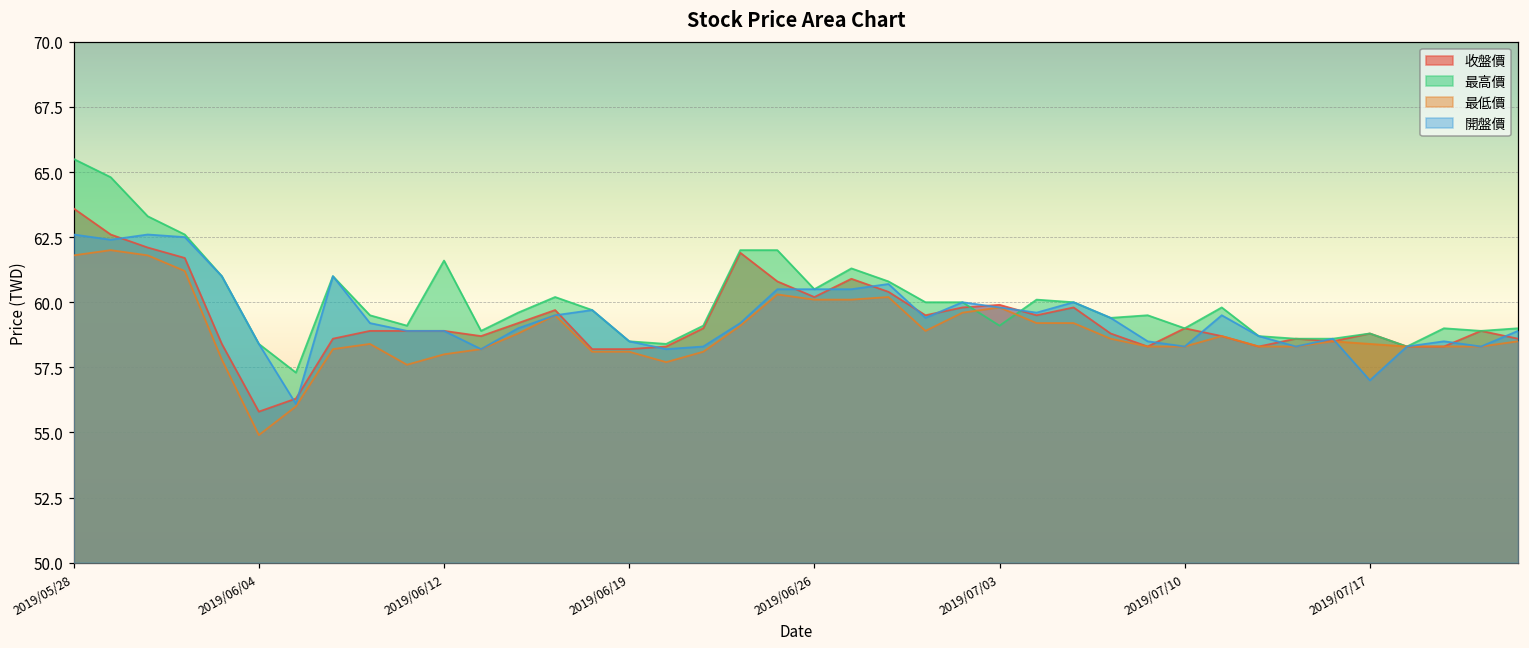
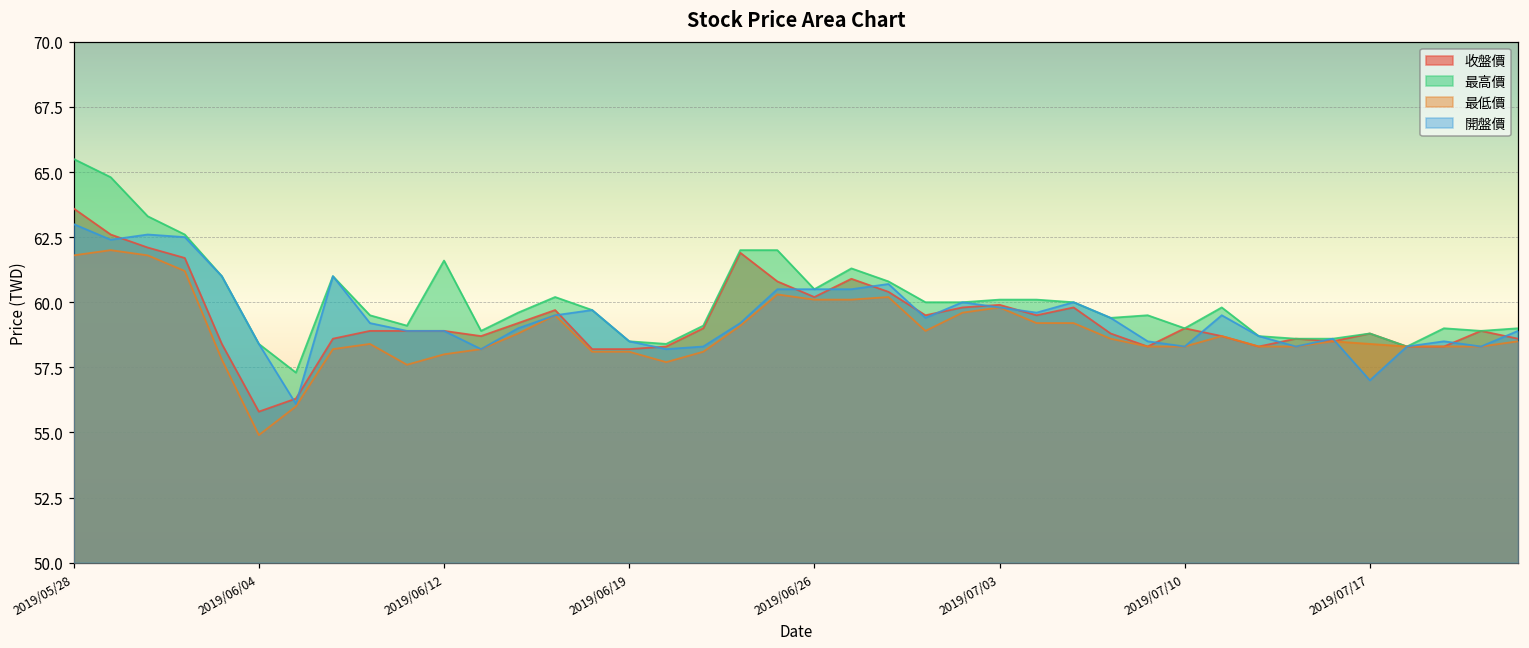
  {
    "最高價": {
      "2019/05/28": 65.5,
      "2019/06/12": 61.6,
-     "2019/07/03": 59.1
+     "2019/07/03": 60.1
    },
    "開盤價": {
-     "2019/05/28": 62.6,
+     "2019/05/28": 63.0,
      "2019/07/17": 57.0
    }
  }
